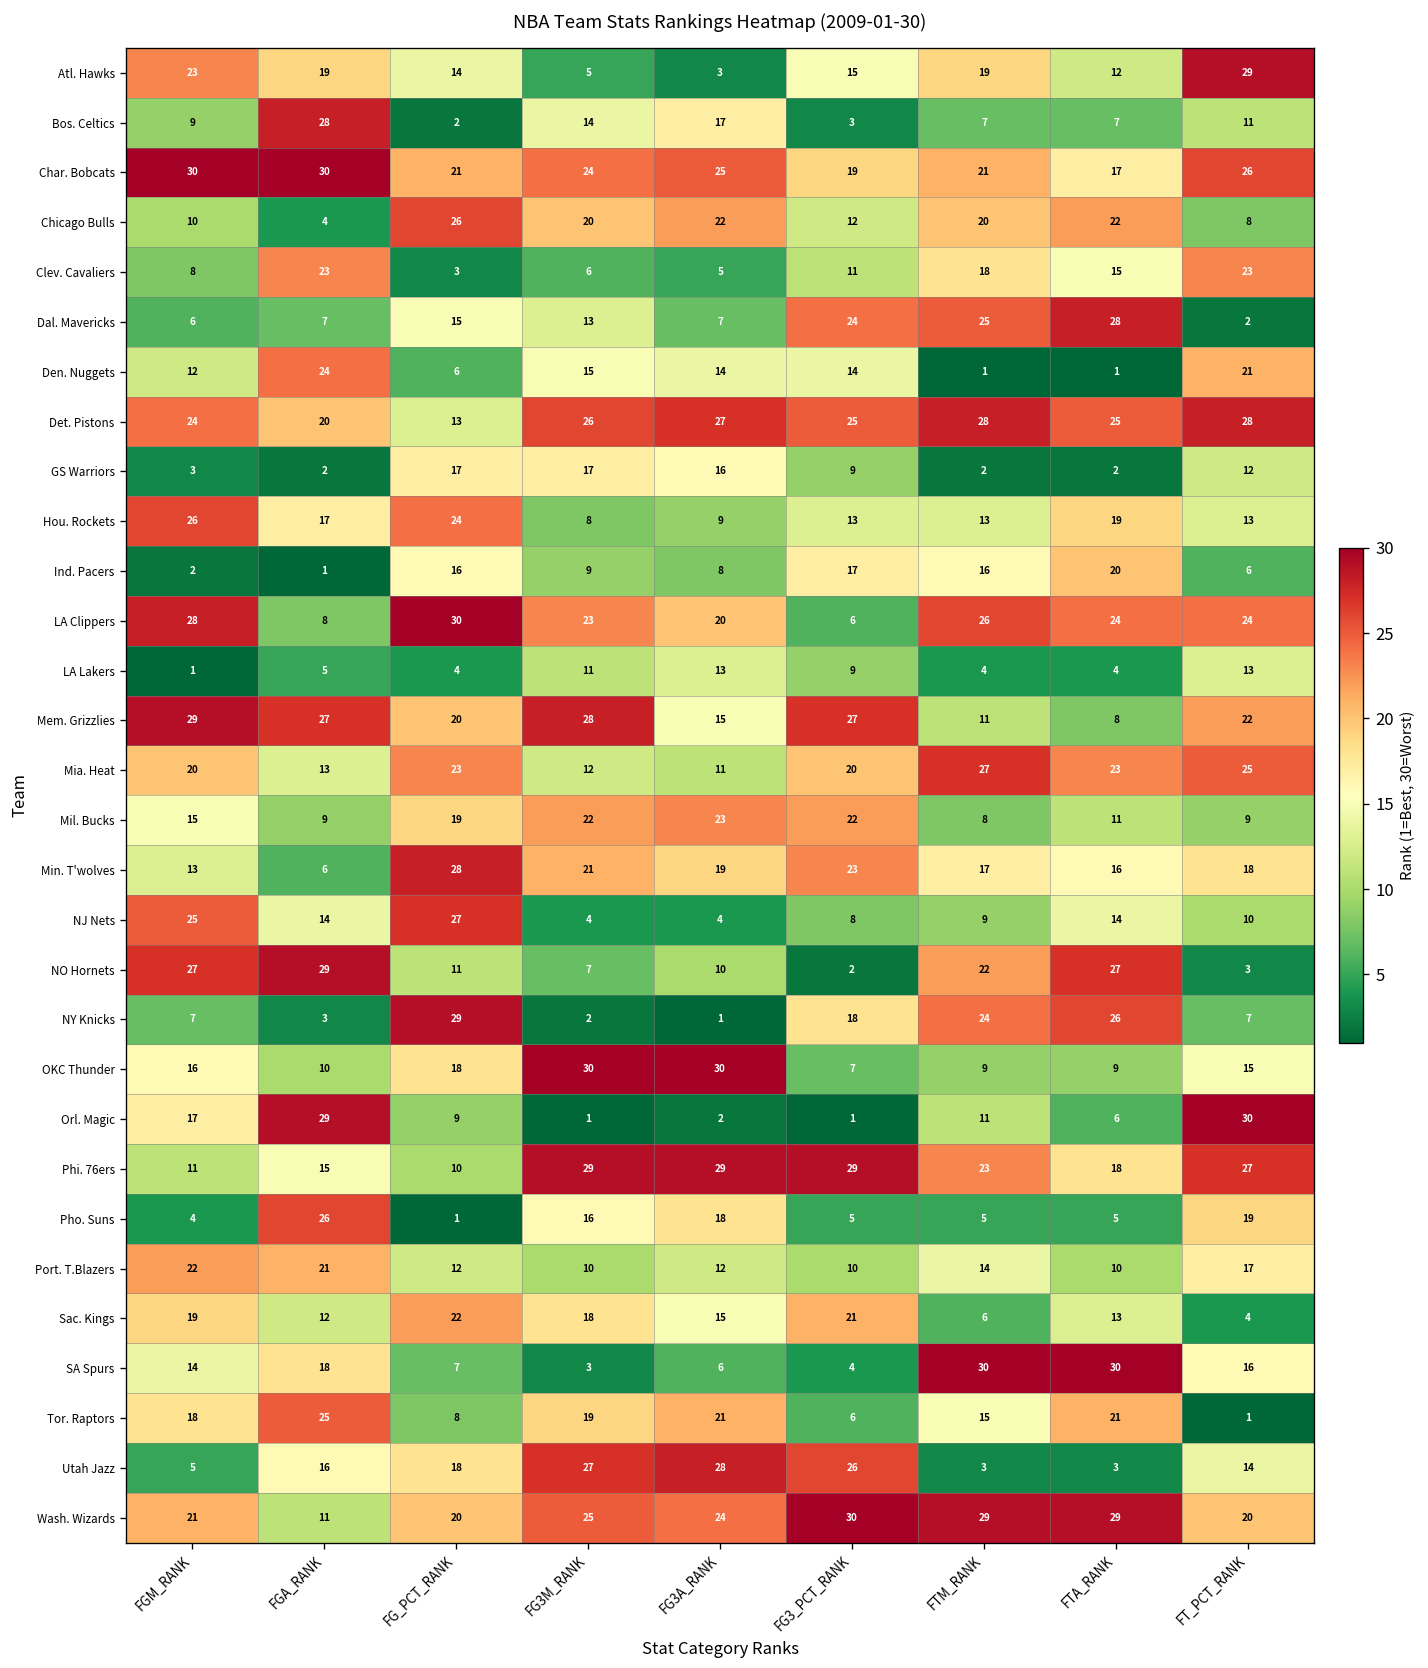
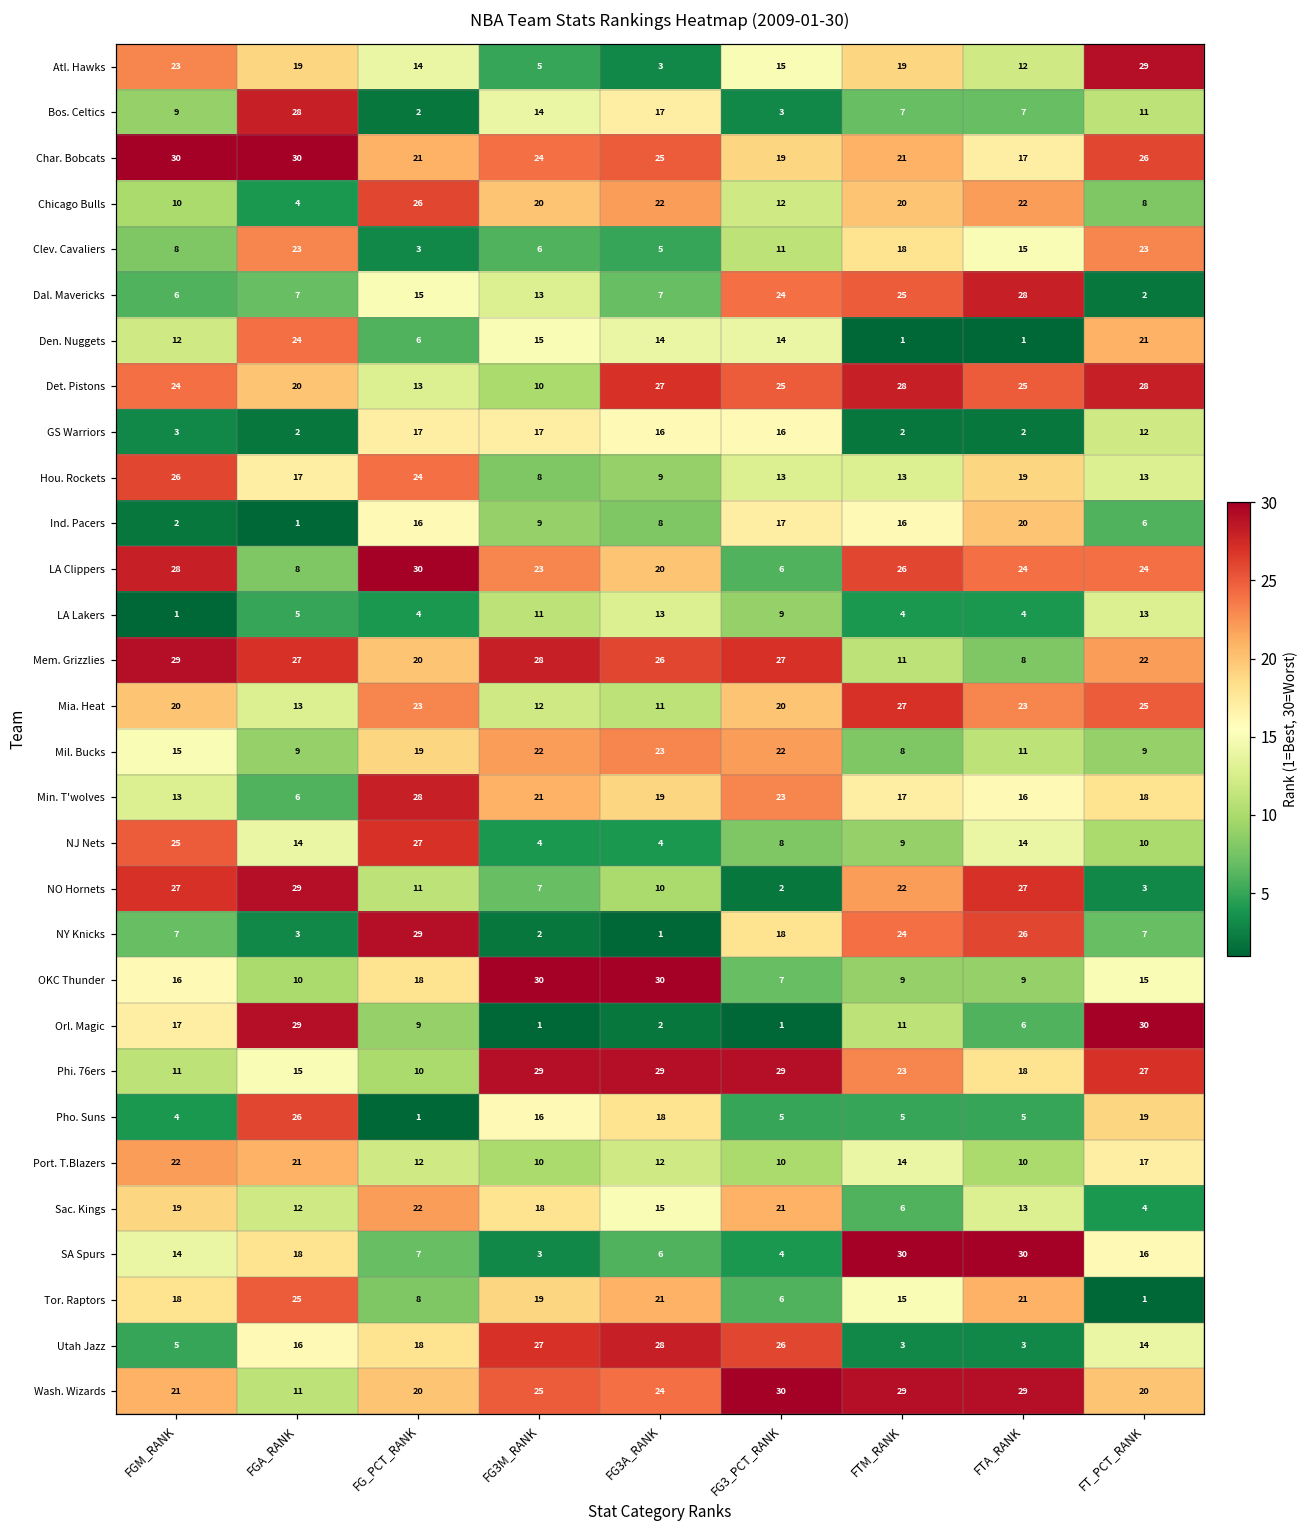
  {
    "Det. Pistons": {
      "FGM_RANK": 24,
      "FGA_RANK": 20,
      "FG_PCT_RANK": 13,
-     "FG3M_RANK": 26,
+     "FG3M_RANK": 10,
      "FG3A_RANK": 27,
      "FG3_PCT_RANK": 25,
      "FTM_RANK": 28,
      "FTA_RANK": 25,
      "FT_PCT_RANK": 28
    },
    "GS Warriors": {
      "FGM_RANK": 3,
      "FGA_RANK": 2,
      "FG_PCT_RANK": 17,
      "FG3M_RANK": 17,
      "FG3A_RANK": 16,
-     "FG3_PCT_RANK": 9,
+     "FG3_PCT_RANK": 16,
      "FTM_RANK": 2,
      "FTA_RANK": 2,
      "FT_PCT_RANK": 12
    },
    "Mem. Grizzlies": {
      "FGM_RANK": 29,
      "FGA_RANK": 27,
      "FG_PCT_RANK": 20,
      "FG3M_RANK": 28,
-     "FG3A_RANK": 15,
+     "FG3A_RANK": 26,
      "FG3_PCT_RANK": 27,
      "FTM_RANK": 11,
      "FTA_RANK": 8,
      "FT_PCT_RANK": 22
    }
  }
